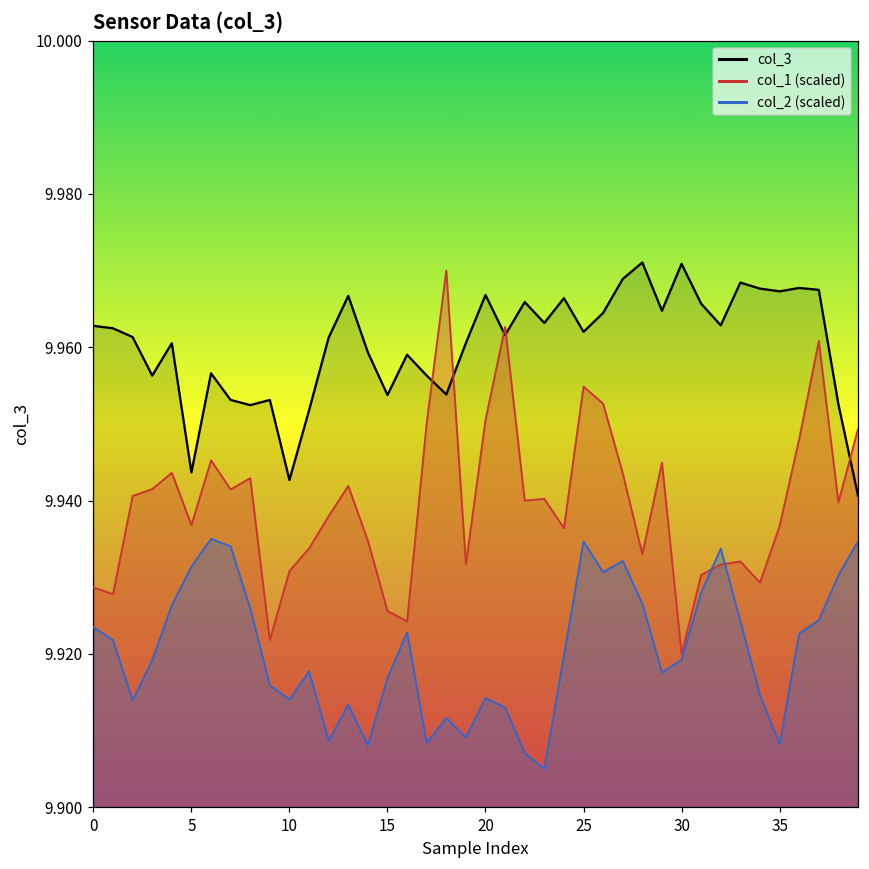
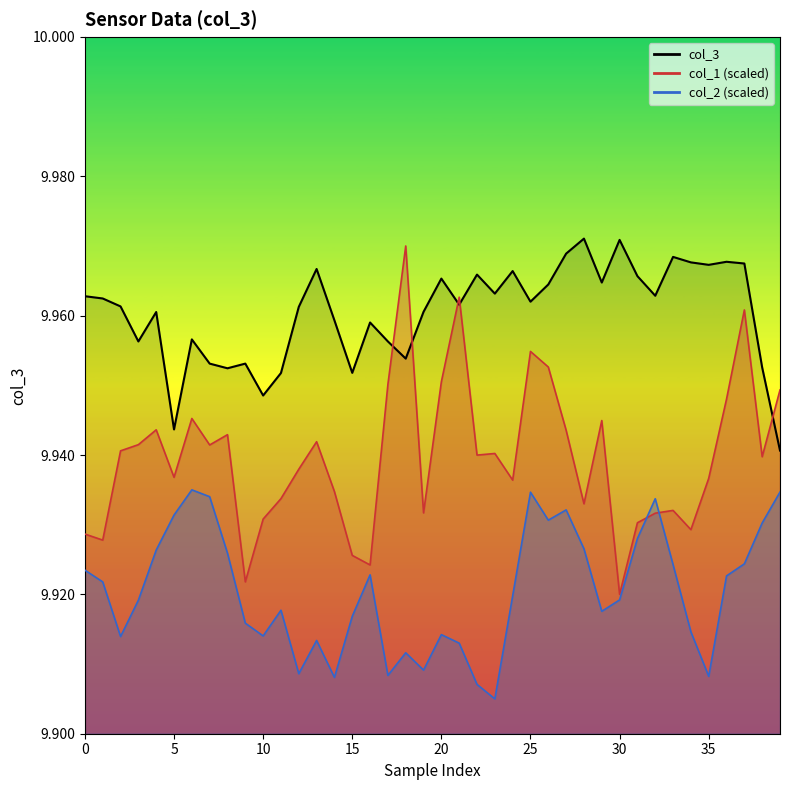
  {
    "col_3": {
      "0": 9.963,
      "5": 9.944,
-     "10": 9.943,
-     "15": 9.954,
-     "20": 9.967,
+     "10": 9.949,
+     "15": 9.952,
+     "20": 9.965,
      "25": 9.962,
      "30": 9.971,
      "35": 9.967
    }
  }
